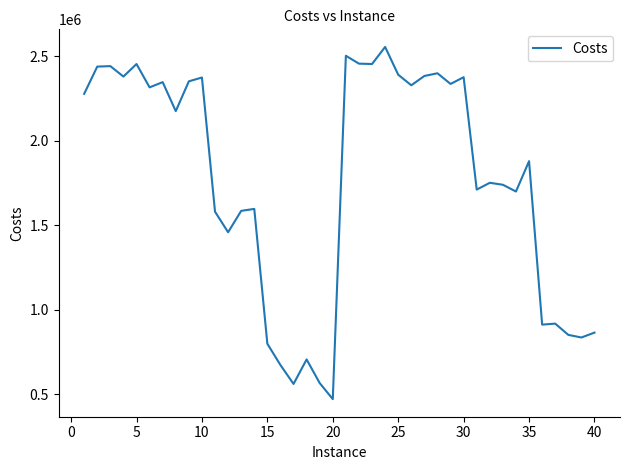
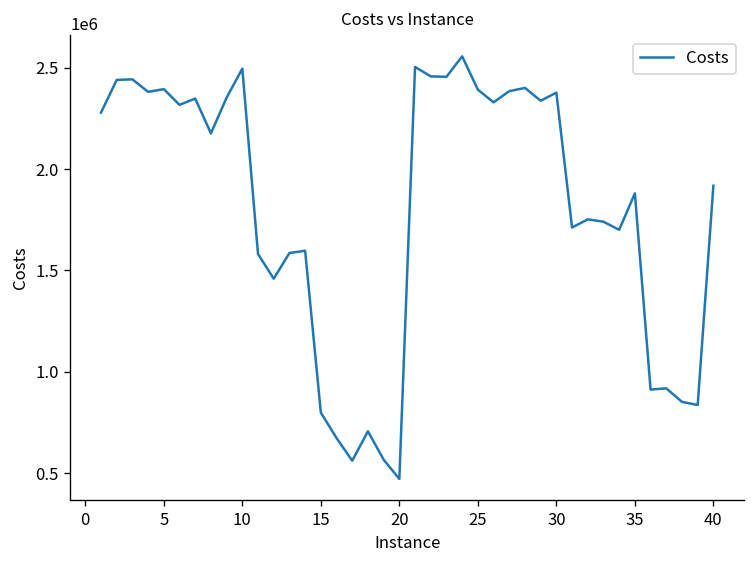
  {
-   "5": 2450000,
-   "10": 2370000,
+   "5": 2390000,
+   "10": 2490000,
    "15": 800000,
    "20": 470000,
    "25": 2390000,
    "30": 2380000,
    "35": 1880000,
-   "40": 870000
+   "40": 1920000
  }
